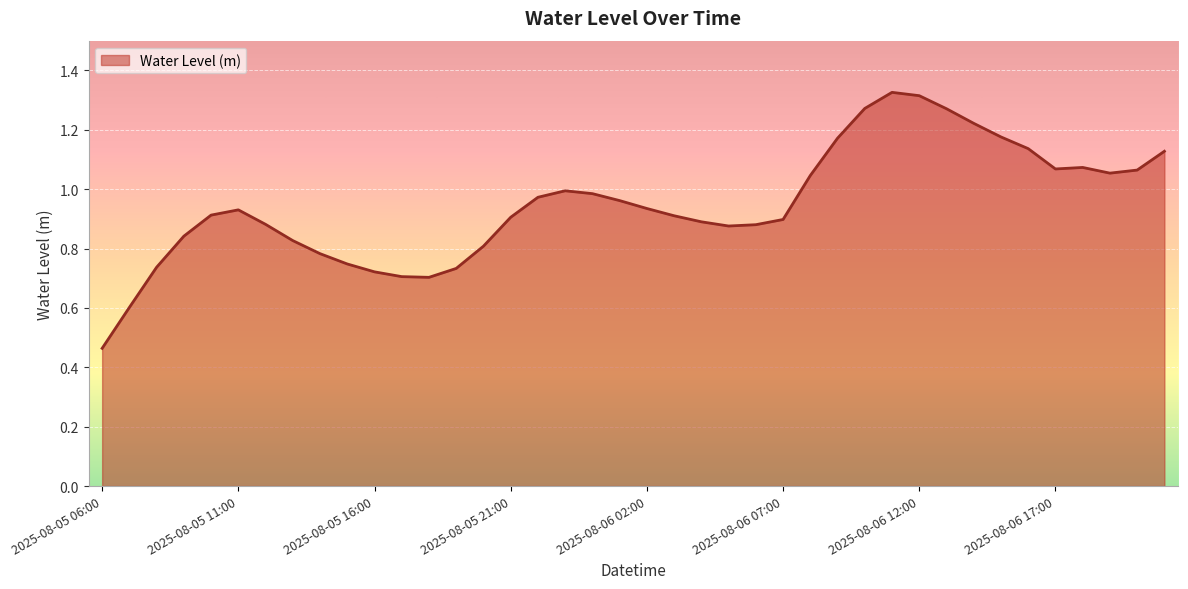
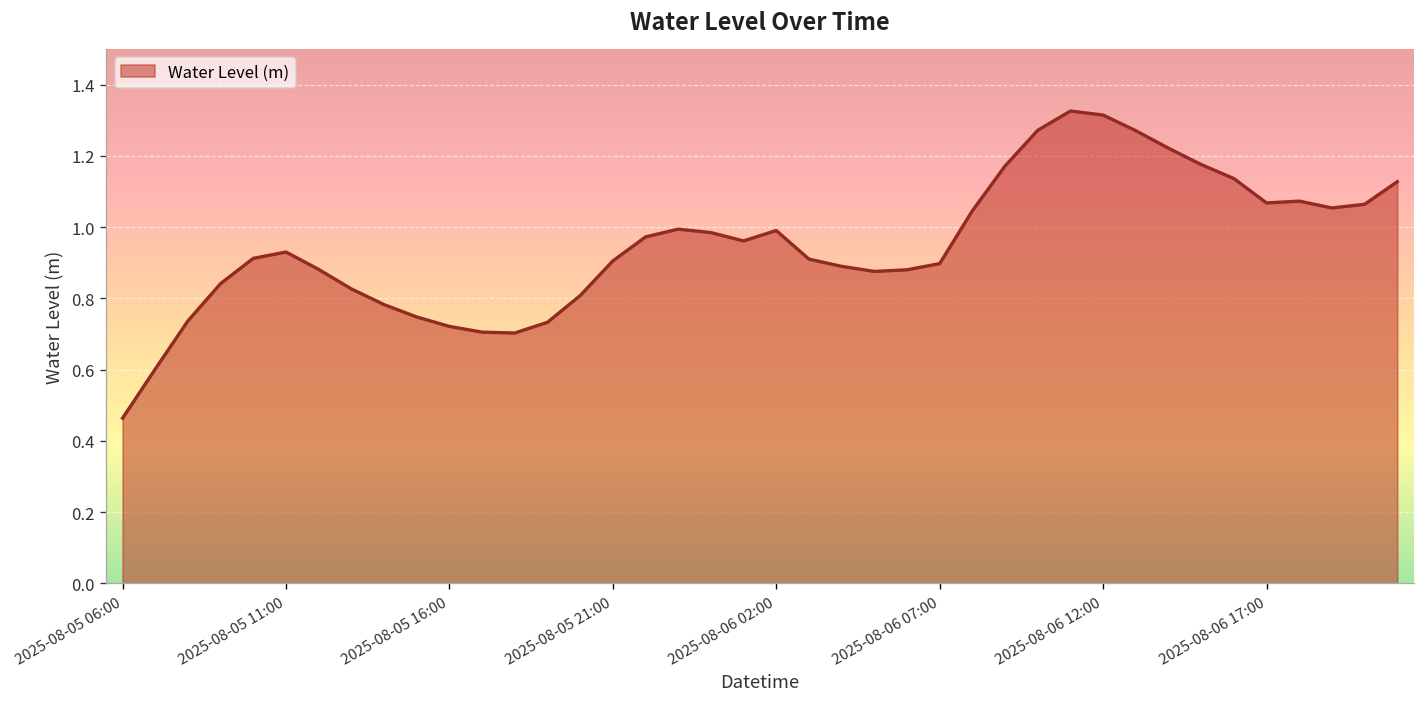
  {
    "2025-08-05 06:00": 0.46,
    "2025-08-05 11:00": 0.93,
    "2025-08-05 16:00": 0.72,
    "2025-08-05 21:00": 0.91,
-   "2025-08-06 02:00": 0.93,
+   "2025-08-06 02:00": 0.99,
    "2025-08-06 07:00": 0.90,
    "2025-08-06 12:00": 1.31,
    "2025-08-06 17:00": 1.07
  }
